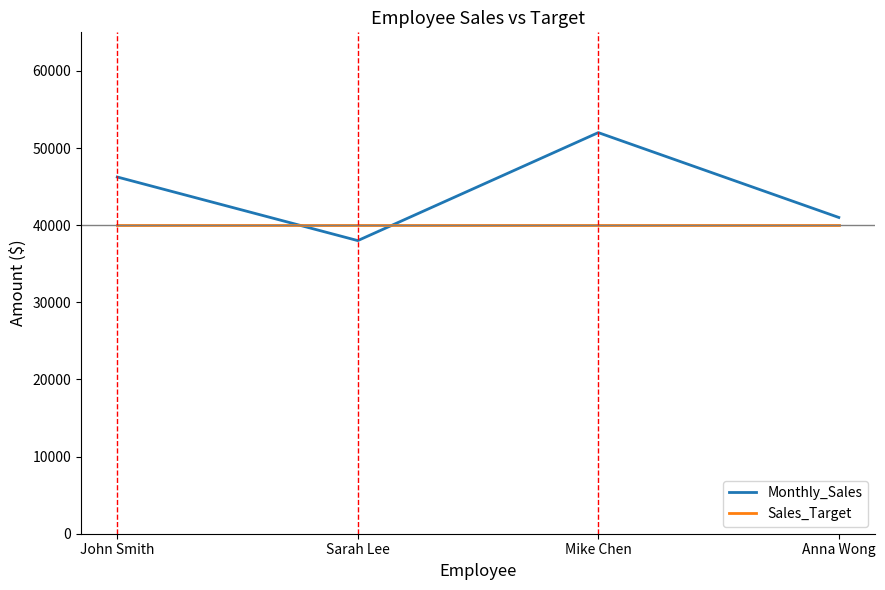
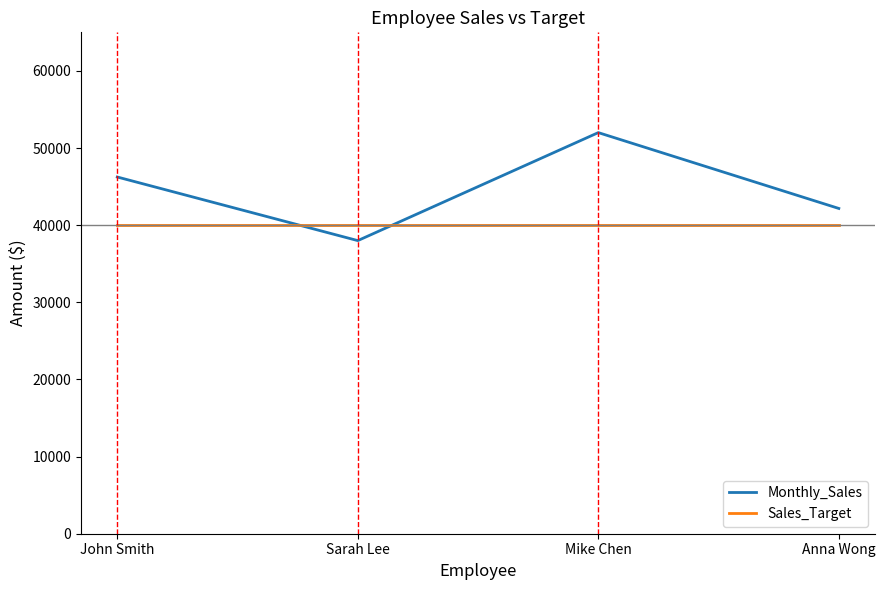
  {
    "Monthly_Sales": {
      "John Smith": 46000,
      "Sarah Lee": 38000,
      "Mike Chen": 52000,
-     "Anna Wong": 41000
+     "Anna Wong": 42000
    },
    "Sales_Target": {
      "John Smith": 40000,
      "Sarah Lee": 40000,
      "Mike Chen": 40000,
      "Anna Wong": 40000
    }
  }
